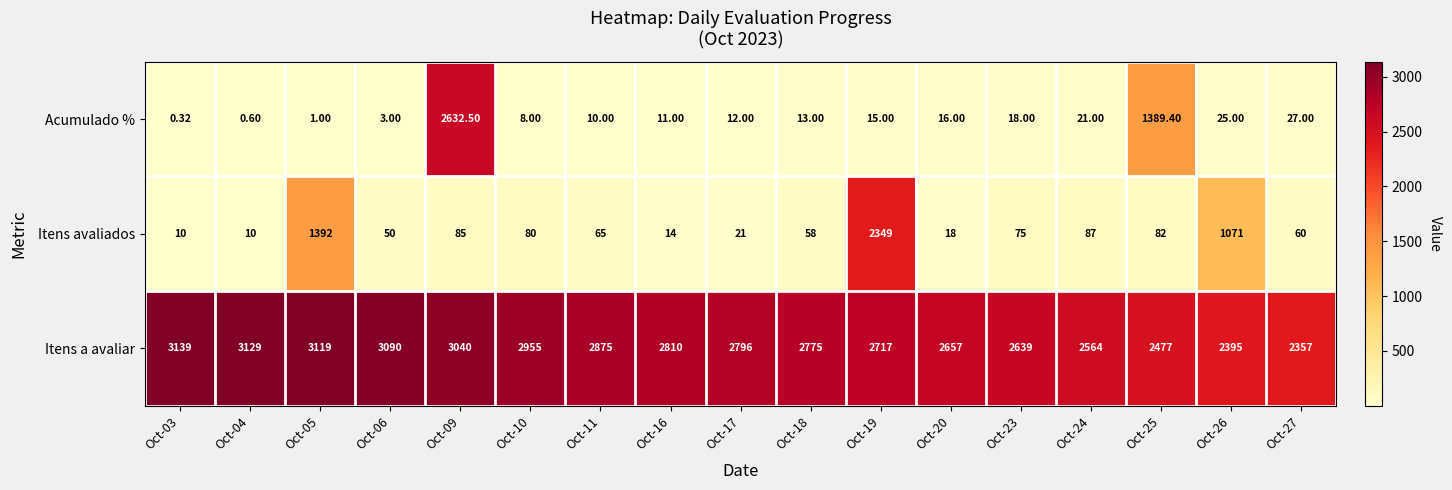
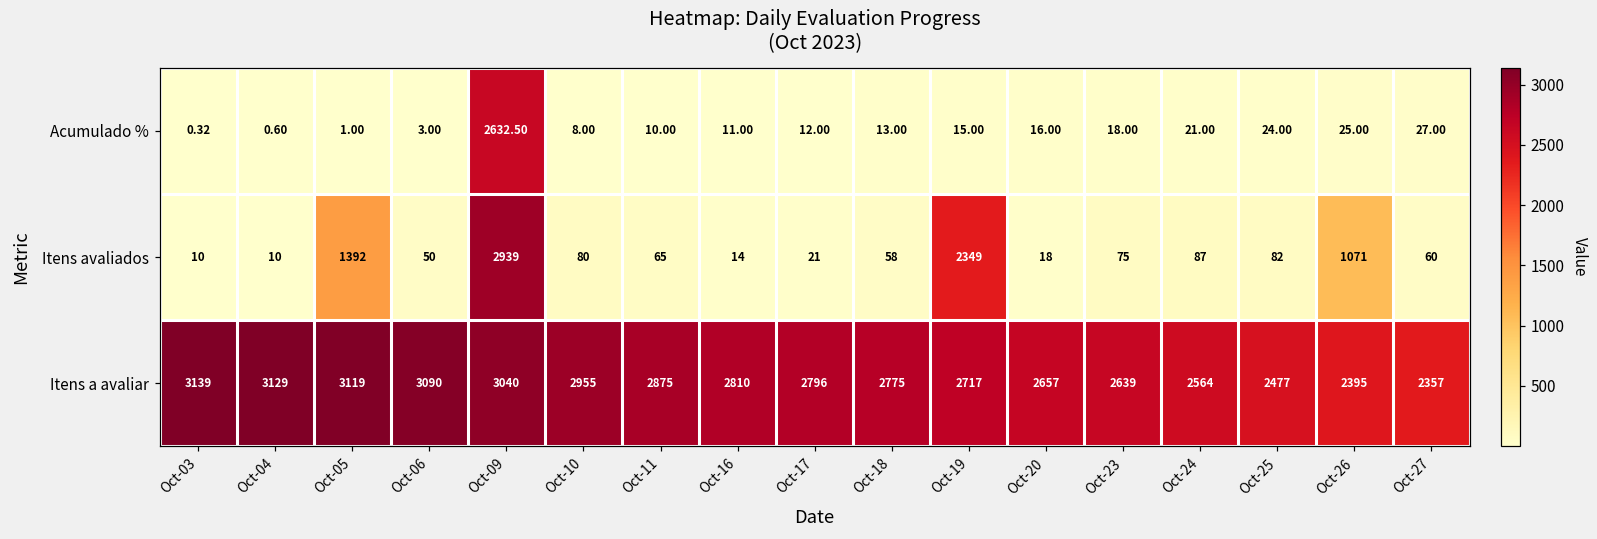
  {
    "Acumulado %": {
      "Oct-03": 0.32,
      "Oct-04": 0.60,
      "Oct-05": 1.00,
      "Oct-06": 3.00,
      "Oct-09": 2632.50,
      "Oct-10": 8.00,
      "Oct-11": 10.00,
      "Oct-16": 11.00,
      "Oct-17": 12.00,
      "Oct-18": 13.00,
      "Oct-19": 15.00,
      "Oct-20": 16.00,
      "Oct-23": 18.00,
      "Oct-24": 21.00,
-     "Oct-25": 1389.40,
+     "Oct-25": 24.00,
      "Oct-26": 25.00,
      "Oct-27": 27.00
    },
    "Itens avaliados": {
      "Oct-03": 10,
      "Oct-04": 10,
      "Oct-05": 1392,
      "Oct-06": 50,
-     "Oct-09": 85,
+     "Oct-09": 2939,
      "Oct-10": 80,
      "Oct-11": 65,
      "Oct-16": 14,
      "Oct-17": 21,
      "Oct-18": 58,
      "Oct-19": 2349,
      "Oct-20": 18,
      "Oct-23": 75,
      "Oct-24": 87,
      "Oct-25": 82,
      "Oct-26": 1071,
      "Oct-27": 60
    },
    "Itens a avaliar": {
      "Oct-03": 3139,
      "Oct-04": 3129,
      "Oct-05": 3119,
      "Oct-06": 3090,
      "Oct-09": 3040,
      "Oct-10": 2955,
      "Oct-11": 2875,
      "Oct-16": 2810,
      "Oct-17": 2796,
      "Oct-18": 2775,
      "Oct-19": 2717,
      "Oct-20": 2657,
      "Oct-23": 2639,
      "Oct-24": 2564,
      "Oct-25": 2477,
      "Oct-26": 2395,
      "Oct-27": 2357
    }
  }
